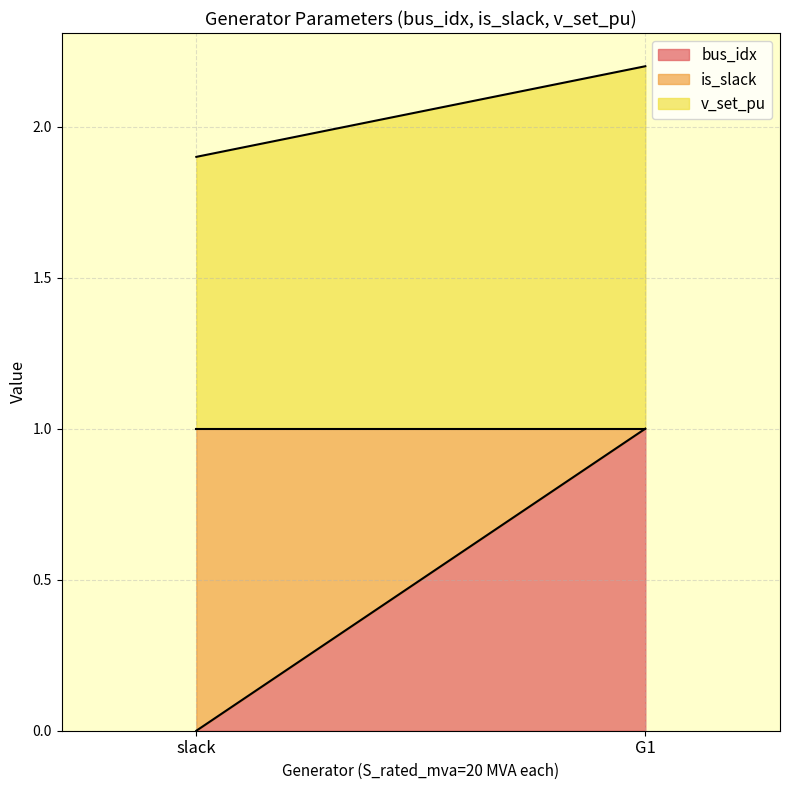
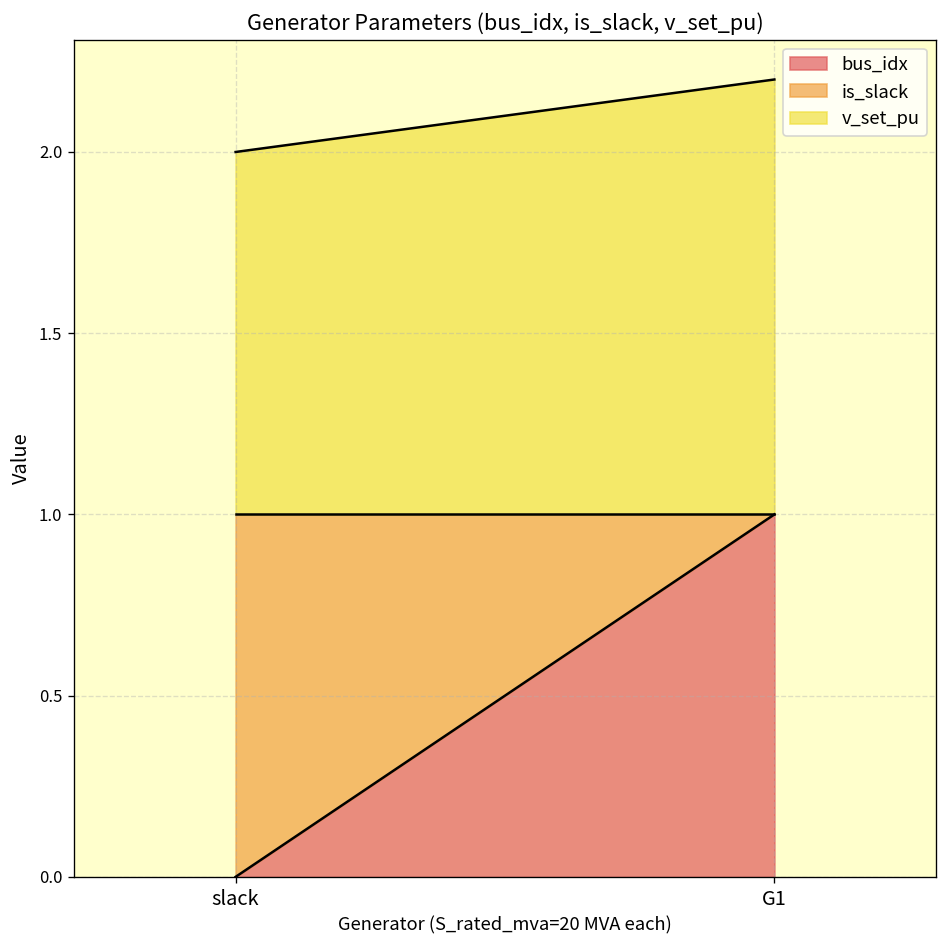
  {
    "bus_idx": {
      "slack": 0.0
    },
    "is_slack": {
      "slack": 1.0
    },
    "v_set_pu": {
-     "slack": 0.9,
+     "slack": 1.0,
      "G1": 1.2
    }
  }
